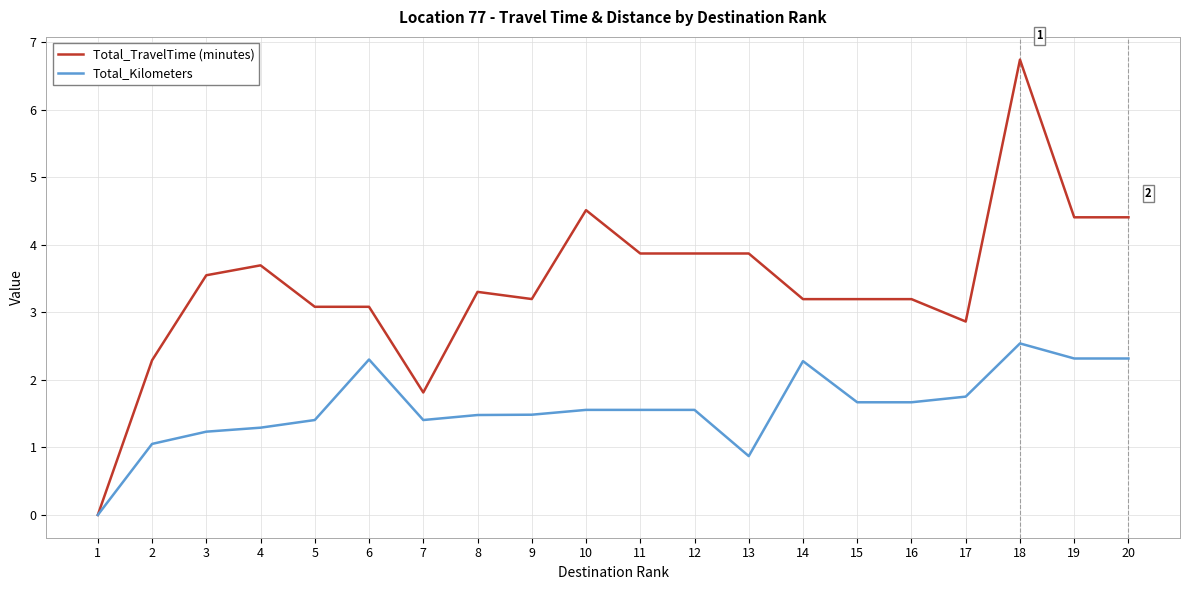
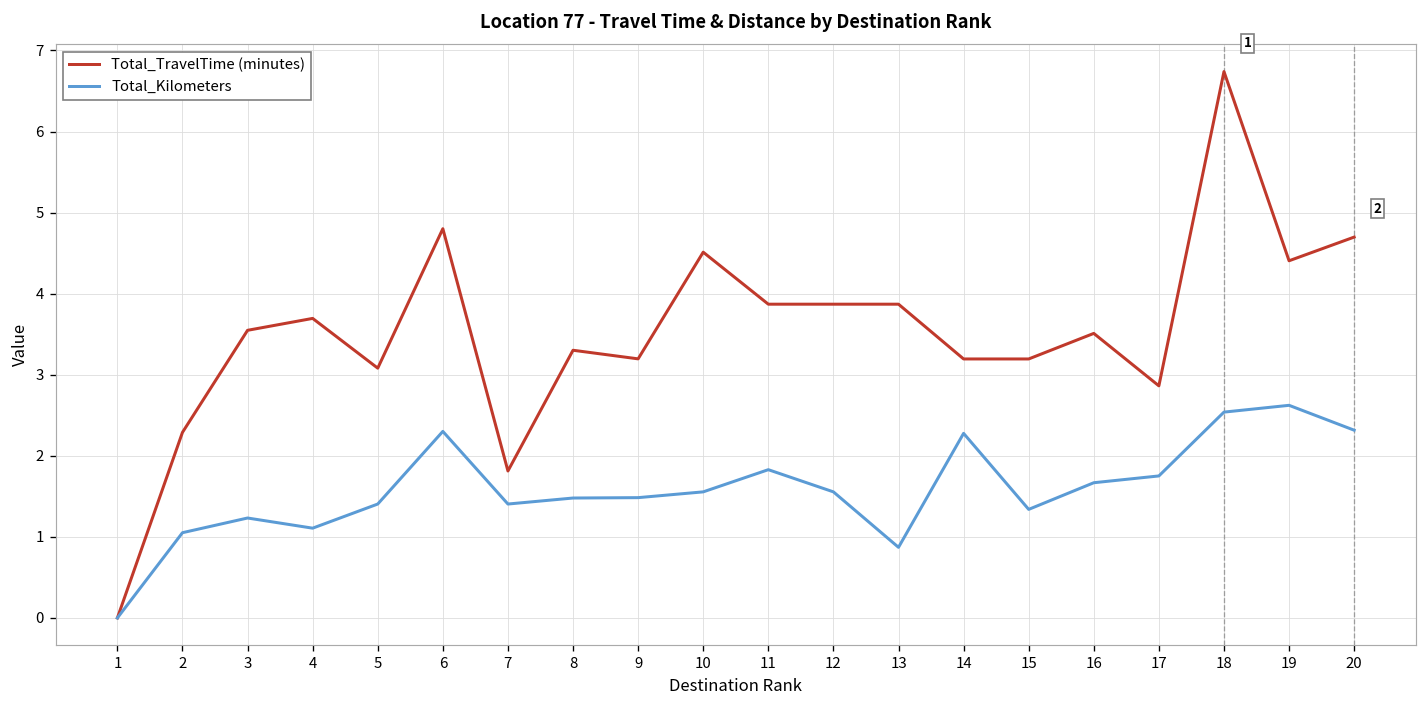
  {
    "Total_TravelTime (minutes)": {
      "2": 2.3,
      "3": 3.5,
      "4": 3.7,
      "5": 3.1,
-     "6": 3.1,
+     "6": 4.8,
      "7": 1.8,
      "8": 3.3,
      "9": 3.2,
      "10": 4.5,
      "11": 3.9,
      "12": 3.9,
      "13": 3.9,
      "14": 3.2,
      "15": 3.2,
-     "16": 3.2,
+     "16": 3.5,
      "17": 2.9,
      "19": 4.4,
-     "20": 4.4
+     "20": 4.7
    },
    "Total_Kilometers": {
      "2": 1.1,
      "3": 1.2,
-     "4": 1.3,
+     "4": 1.1,
      "5": 1.4,
      "6": 2.3,
      "7": 1.4,
      "8": 1.5,
      "9": 1.5,
      "10": 1.6,
-     "11": 1.6,
+     "11": 1.8,
      "12": 1.6,
      "13": 0.9,
      "14": 2.3,
-     "15": 1.7,
+     "15": 1.3,
      "16": 1.7,
      "17": 1.8,
      "18": 2.5,
-     "19": 2.3,
+     "19": 2.6,
      "20": 2.3
    }
  }
